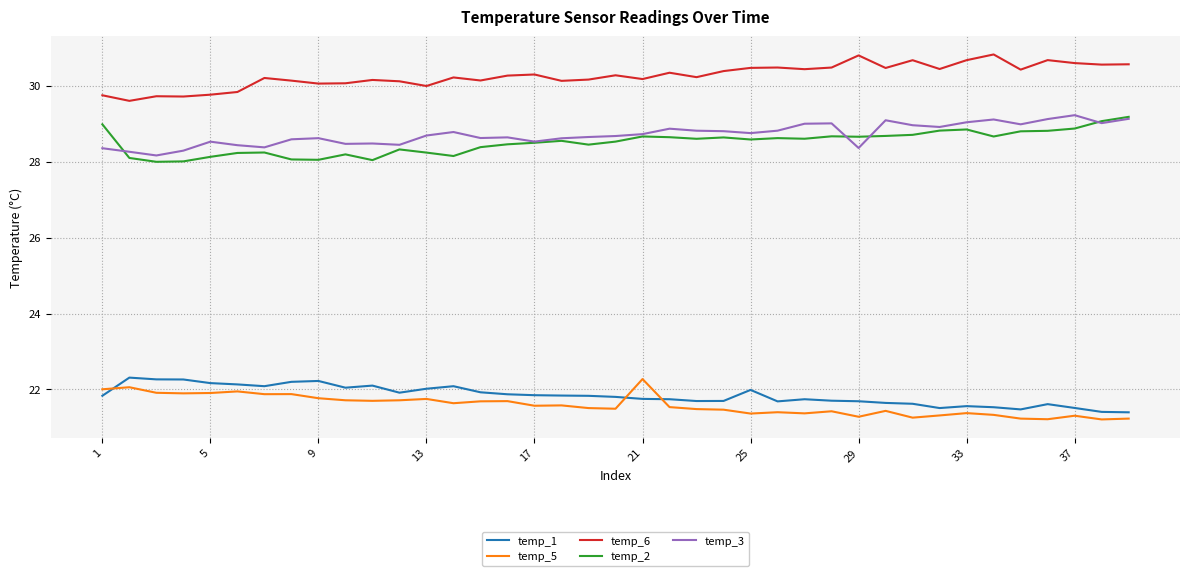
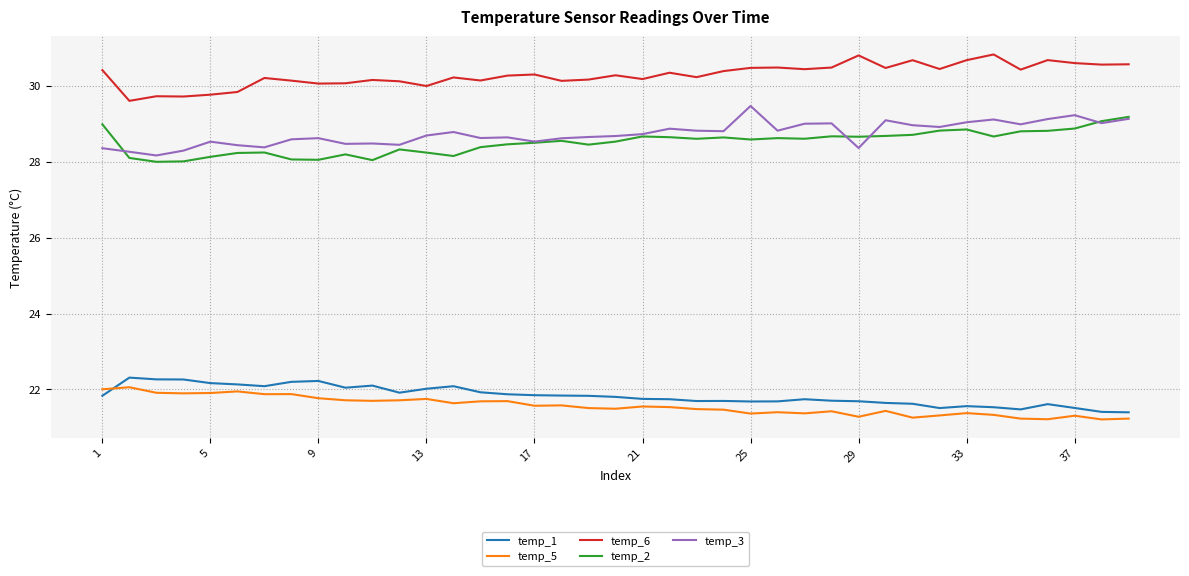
  {
    "temp_1": {
      "1": 21.8,
      "5": 22.2,
      "9": 22.2,
      "13": 22.0,
      "17": 21.8,
      "21": 21.8,
-     "25": 22.0,
+     "25": 21.7,
      "29": 21.7,
      "33": 21.6,
      "37": 21.5
    },
    "temp_5": {
      "1": 22.0,
      "5": 21.9,
      "9": 21.8,
      "13": 21.8,
      "17": 21.6,
-     "21": 22.3,
+     "21": 21.6,
      "25": 21.4,
      "29": 21.3,
      "33": 21.4,
      "37": 21.3
    },
    "temp_6": {
-     "1": 29.7,
+     "1": 30.4,
      "5": 29.8,
      "9": 30.1,
      "13": 30.0,
      "17": 30.3,
      "21": 30.2,
      "25": 30.5,
      "29": 30.8,
      "33": 30.7,
      "37": 30.6
    },
    "temp_2": {
      "1": 29.0,
      "5": 28.1,
      "9": 28.0,
      "13": 28.2,
      "25": 28.6,
      "29": 28.7,
      "33": 28.8,
      "37": 28.9
    },
    "temp_3": {
      "1": 28.4,
      "5": 28.5,
      "9": 28.6,
      "13": 28.7,
-     "25": 28.8,
+     "25": 29.5,
      "29": 28.4,
      "33": 29.0,
      "37": 29.2
    }
  }
